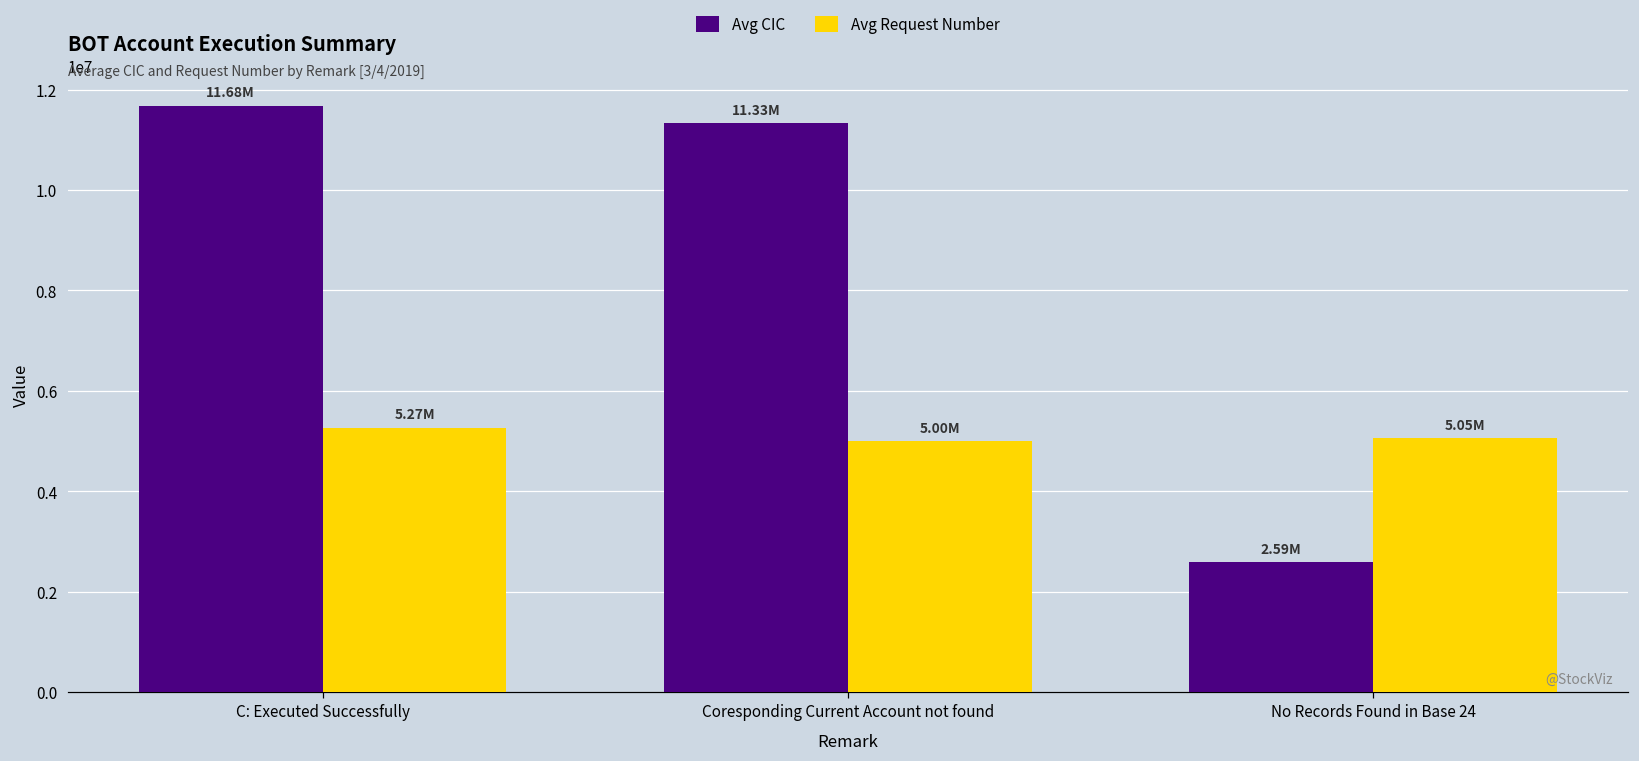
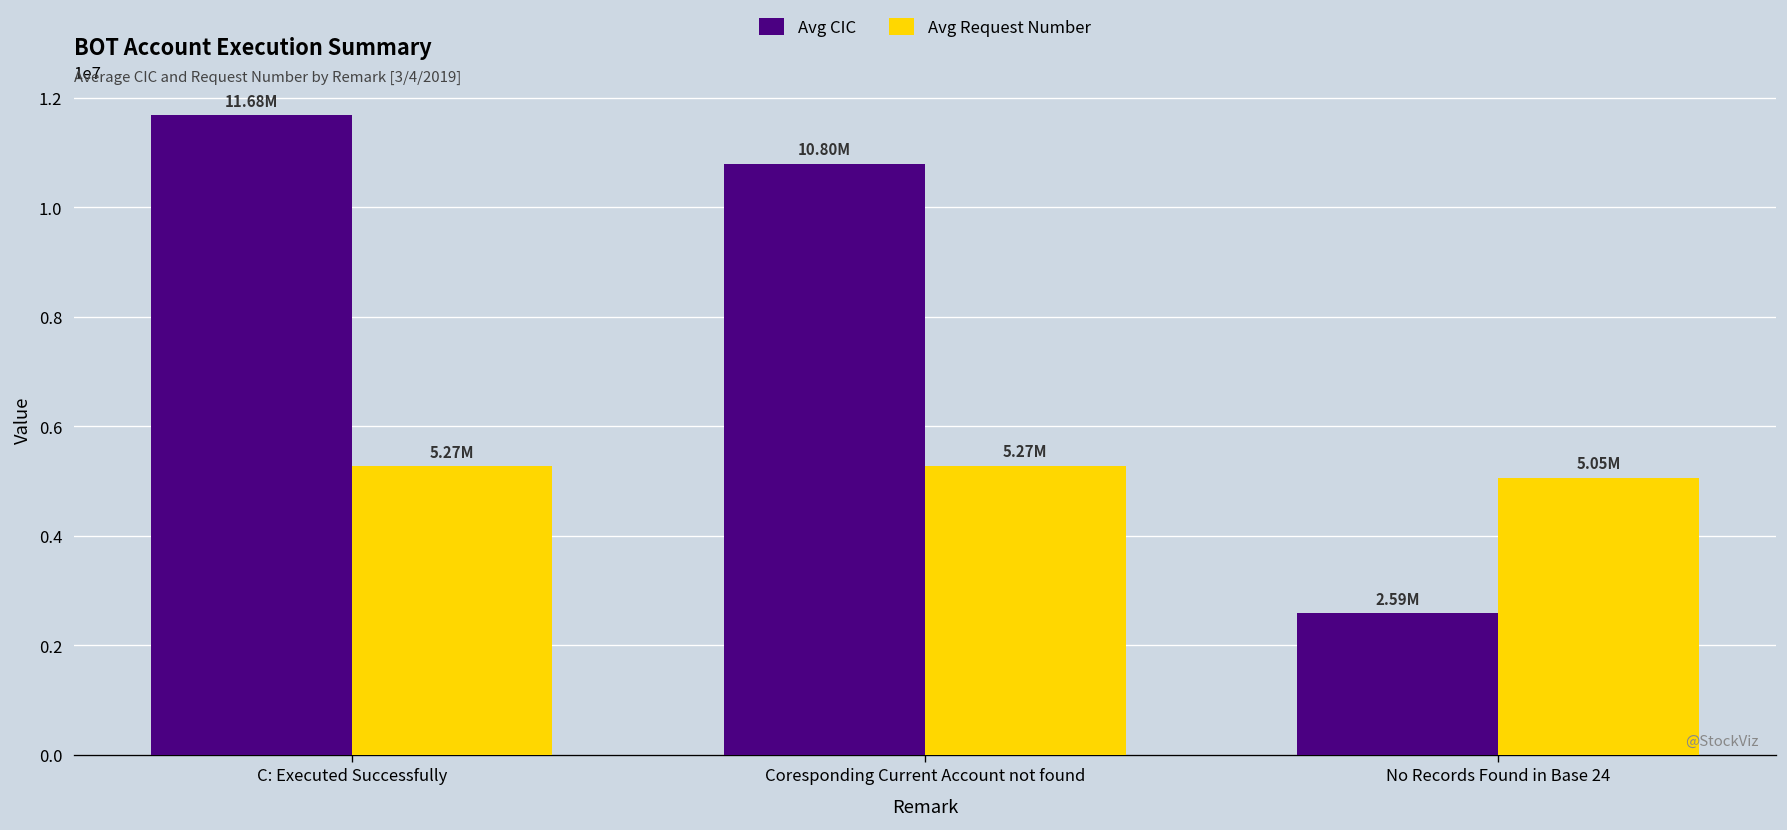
  {
    "Avg CIC": {
      "C: Executed Successfully": "11.68M",
-     "Coresponding Current Account not found": "11.33M",
+     "Coresponding Current Account not found": "10.80M",
      "No Records Found in Base 24": "2.59M"
    },
    "Avg Request Number": {
      "C: Executed Successfully": "5.27M",
-     "Coresponding Current Account not found": "5.00M",
+     "Coresponding Current Account not found": "5.27M",
      "No Records Found in Base 24": "5.05M"
    }
  }
